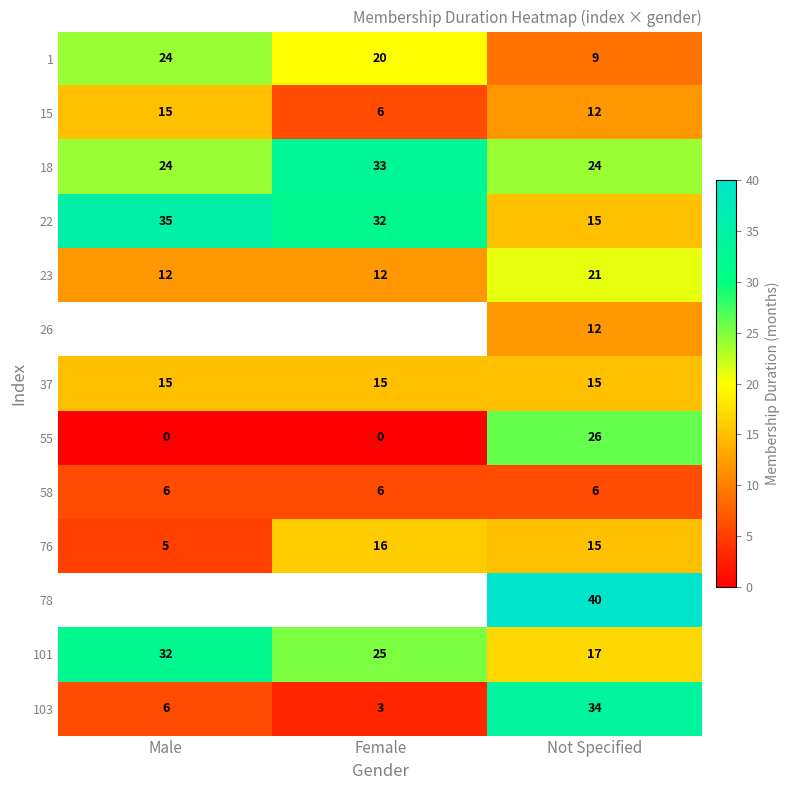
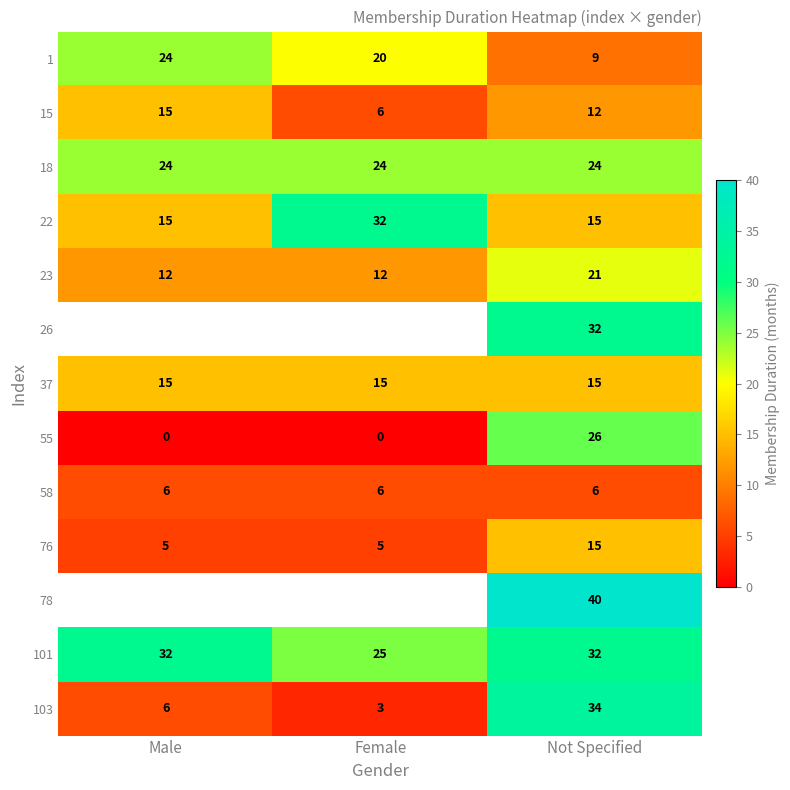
  {
    "1": {
      "Male": 24,
      "Female": 20,
      "Not Specified": 9
    },
    "15": {
      "Male": 15,
      "Female": 6,
      "Not Specified": 12
    },
    "18": {
      "Male": 24,
-     "Female": 33,
+     "Female": 24,
      "Not Specified": 24
    },
    "22": {
-     "Male": 35,
+     "Male": 15,
      "Female": 32,
      "Not Specified": 15
    },
    "23": {
      "Male": 12,
      "Female": 12,
      "Not Specified": 21
    },
    "26": {
-     "Not Specified": 12
+     "Not Specified": 32
    },
    "37": {
      "Male": 15,
      "Female": 15,
      "Not Specified": 15
    },
    "55": {
      "Male": 0,
      "Female": 0,
      "Not Specified": 26
    },
    "58": {
      "Male": 6,
      "Female": 6,
      "Not Specified": 6
    },
    "76": {
      "Male": 5,
-     "Female": 16,
+     "Female": 5,
      "Not Specified": 15
    },
    "78": {
      "Not Specified": 40
    },
    "101": {
      "Male": 32,
      "Female": 25,
-     "Not Specified": 17
+     "Not Specified": 32
    },
    "103": {
      "Male": 6,
      "Female": 3,
      "Not Specified": 34
    }
  }
